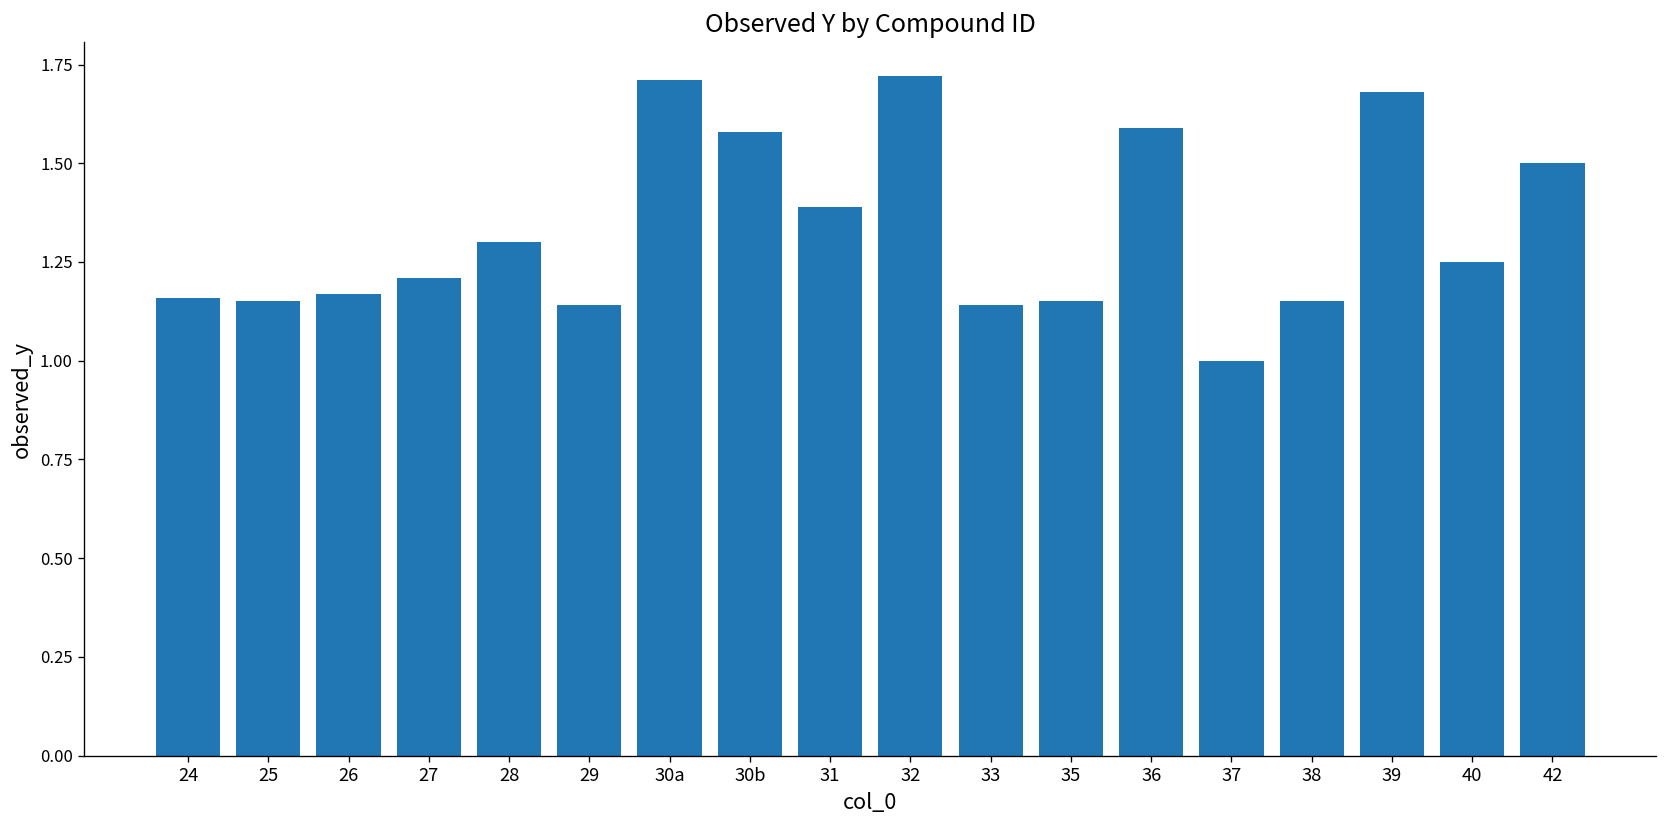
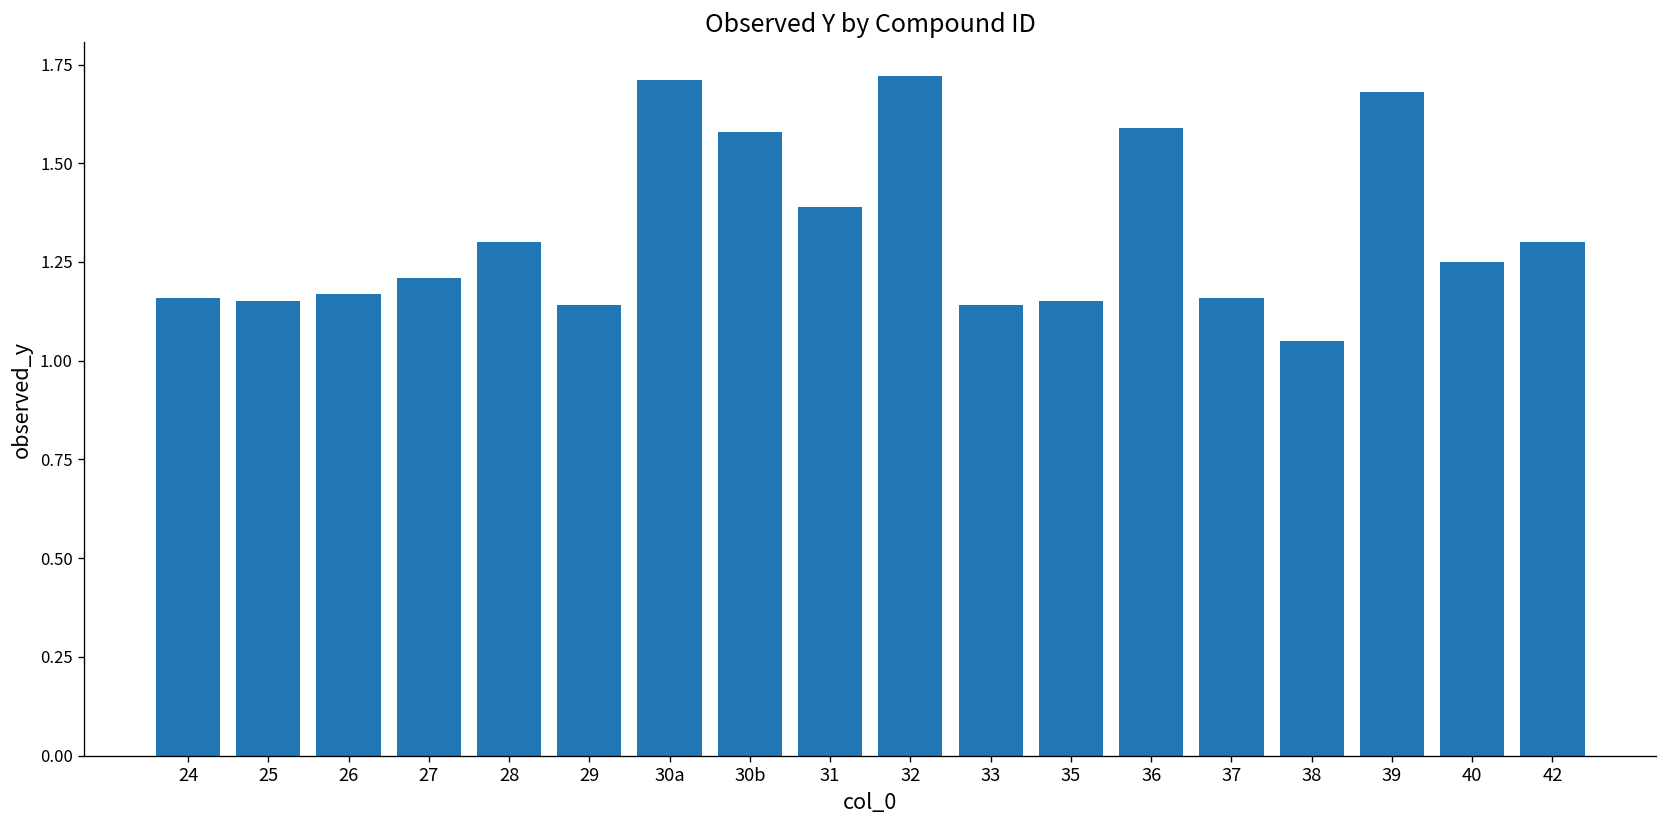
  {
    "24": 1.16,
    "25": 1.15,
    "26": 1.17,
    "27": 1.21,
    "28": 1.30,
    "29": 1.14,
    "30a": 1.71,
    "30b": 1.58,
    "31": 1.39,
    "32": 1.72,
    "33": 1.14,
    "35": 1.15,
    "36": 1.59,
-   "37": 1.00,
-   "38": 1.15,
+   "37": 1.16,
+   "38": 1.05,
    "39": 1.68,
    "40": 1.25,
-   "42": 1.5
+   "42": 1.3
  }
